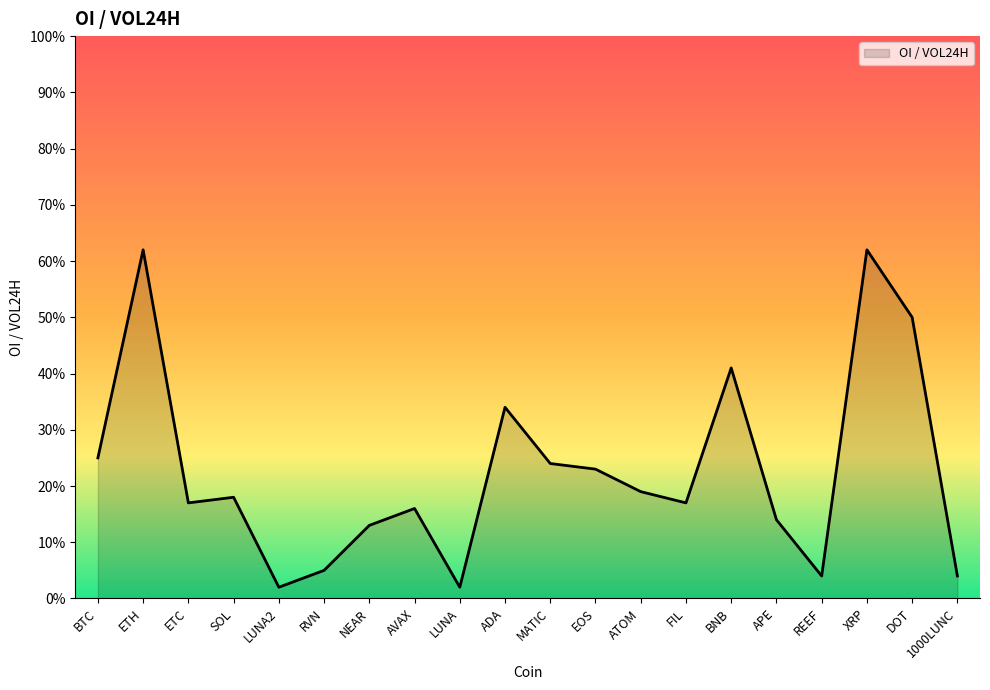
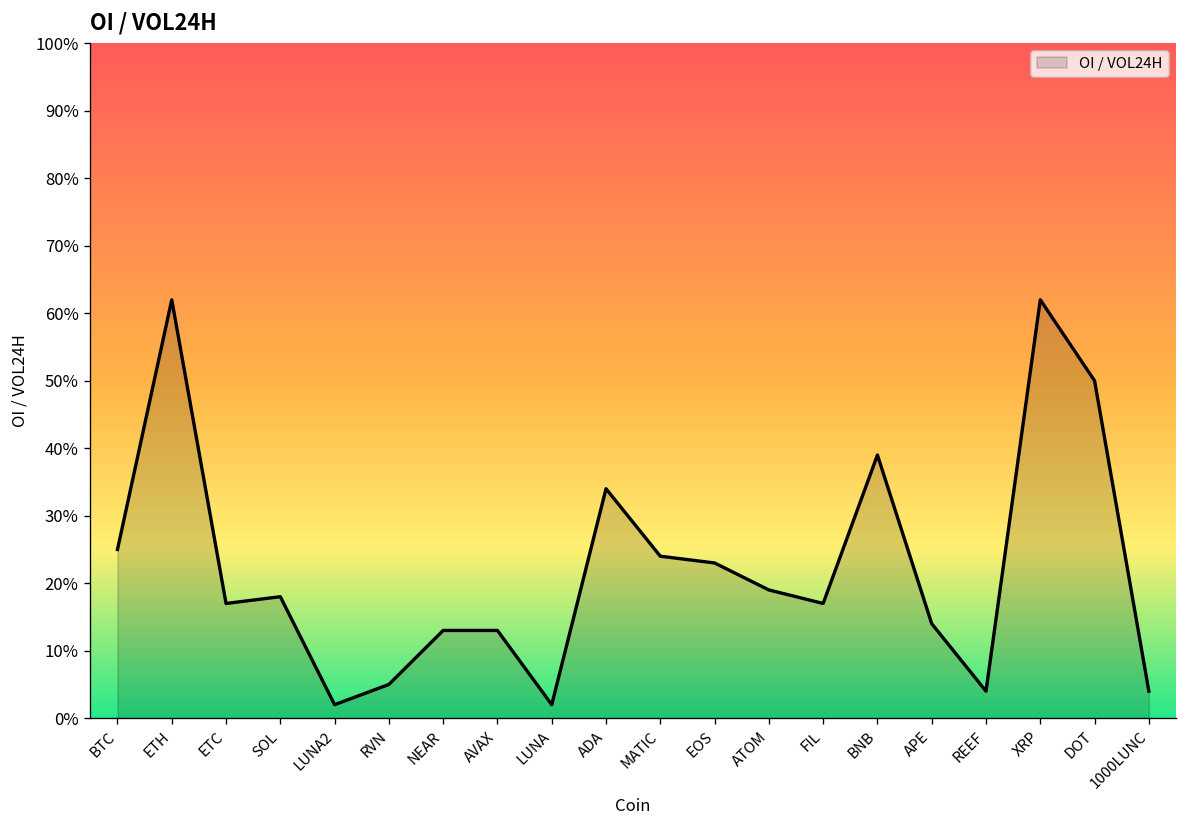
  {
    "BTC": "25%",
    "ETH": "62%",
    "ETC": "17%",
    "SOL": "18%",
    "LUNA2": "2%",
    "RVN": "5%",
    "NEAR": "13%",
-   "AVAX": "16%",
+   "AVAX": "13%",
    "LUNA": "2%",
    "ADA": "34%",
    "MATIC": "24%",
    "EOS": "23%",
    "ATOM": "19%",
    "FIL": "17%",
-   "BNB": "41%",
+   "BNB": "39%",
    "APE": "14%",
    "REEF": "4%",
    "XRP": "62%",
    "DOT": "50%",
    "1000LUNC": "4%"
  }
